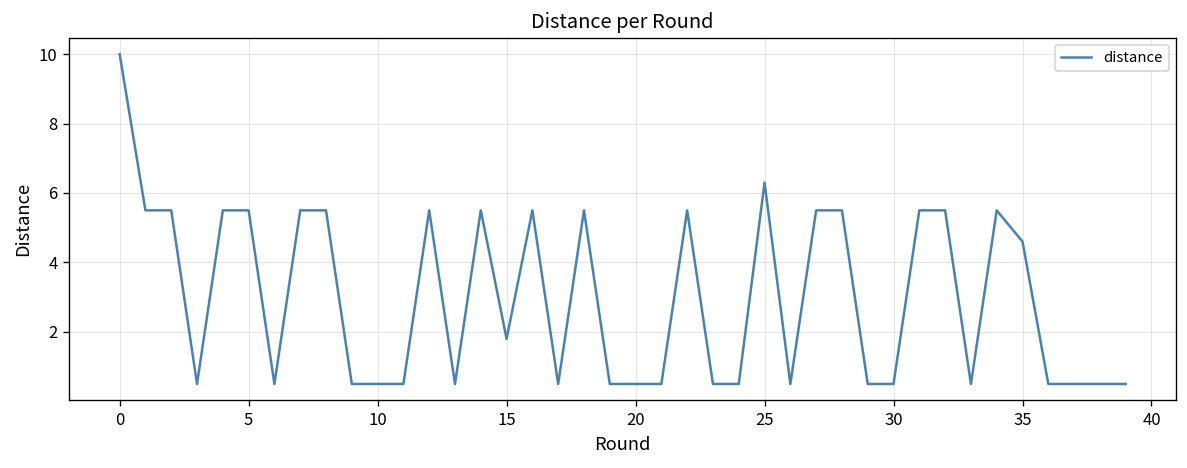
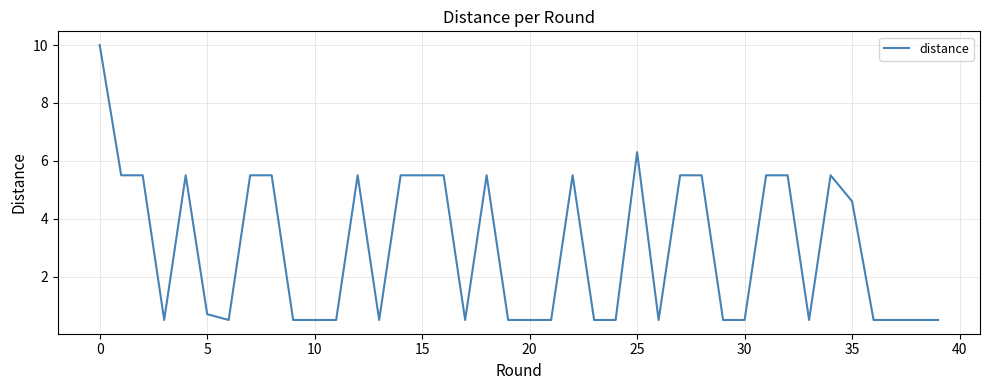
  {
    "0": 10.0,
-   "5": 5.5,
+   "5": 0.7,
    "10": 0.5,
-   "15": 1.8,
+   "15": 5.5,
    "20": 0.5,
    "25": 6.3,
    "30": 0.5,
    "35": 4.6
  }
